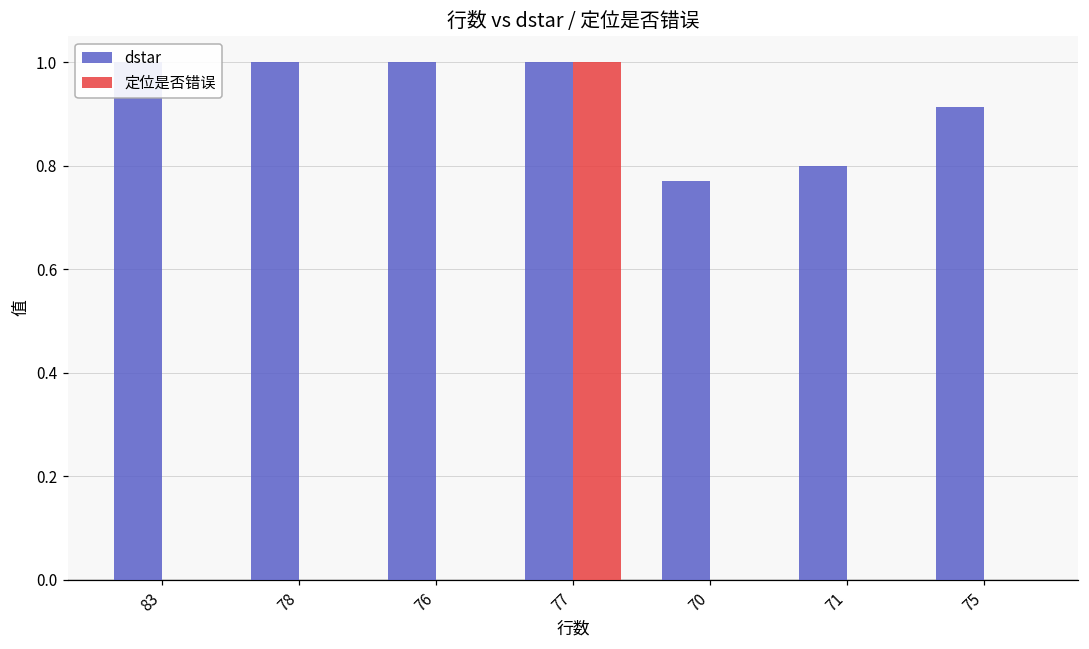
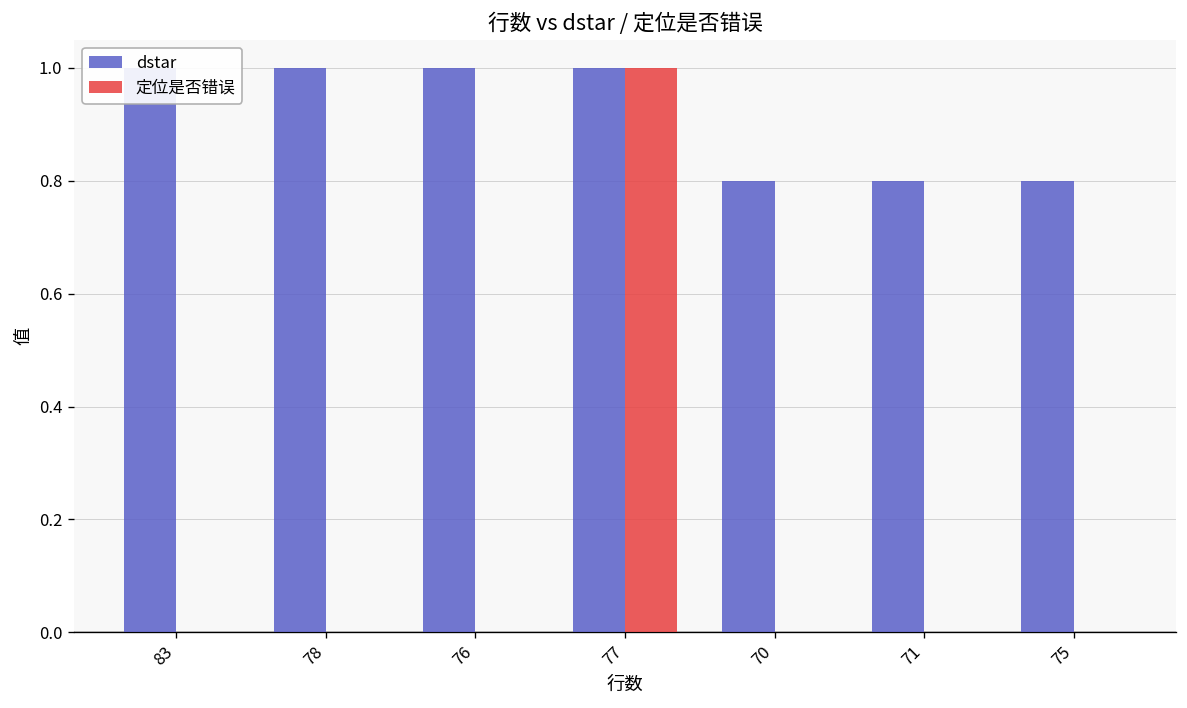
  {
    "dstar": {
      "78": 1.00,
      "76": 1.00,
      "77": 1.00,
-     "70": 0.77,
+     "70": 0.80,
      "71": 0.80,
-     "75": 0.91
+     "75": 0.80
    },
    "定位是否错误": {
      "83": 0.00,
      "78": 0.00,
      "76": 0.00,
      "77": 1.00,
      "70": 0.00,
      "71": 0.00,
      "75": 0.00
    }
  }
